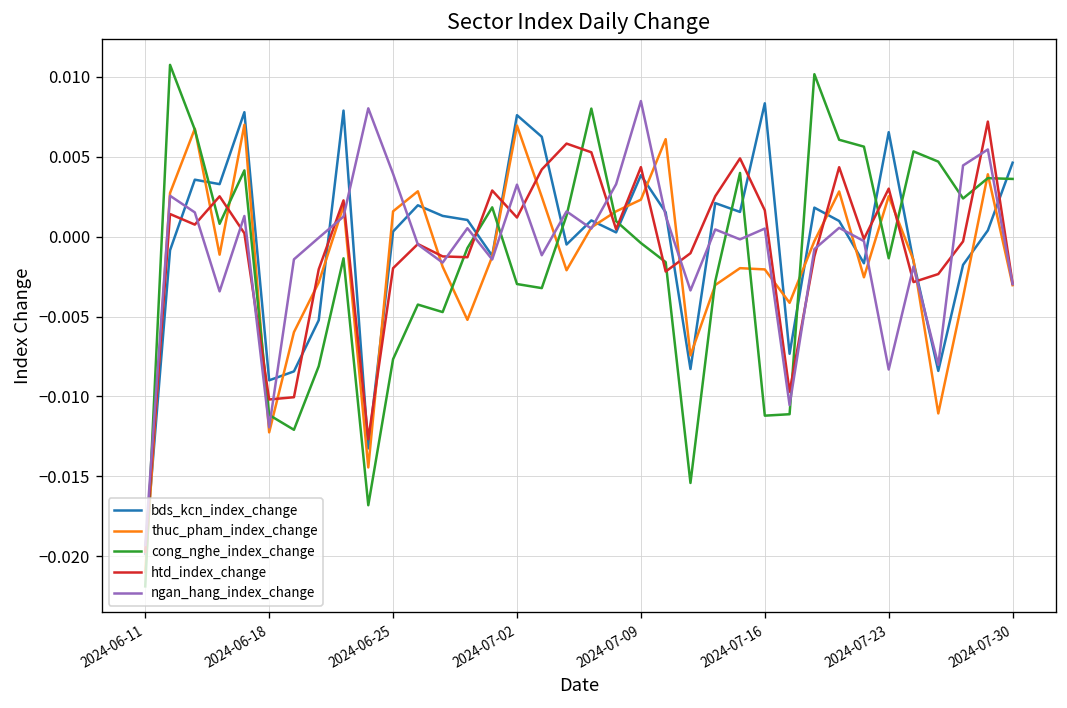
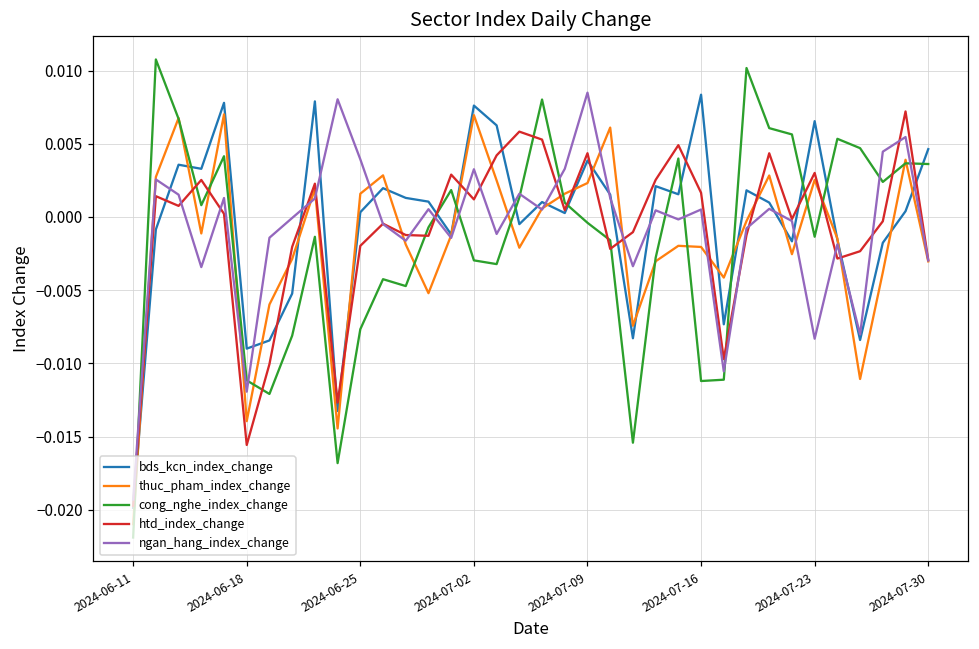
  {
    "bds_kcn_index_change": {
      "2024-06-18": -0.0090,
      "2024-06-25": 0.0003,
      "2024-07-02": 0.0076,
      "2024-07-09": 0.0038,
      "2024-07-16": 0.0084,
      "2024-07-23": 0.0065,
      "2024-07-30": 0.0046
    },
    "thuc_pham_index_change": {
-     "2024-06-18": -0.0123,
+     "2024-06-18": -0.0139,
      "2024-06-25": 0.0016,
      "2024-07-02": 0.0070,
      "2024-07-09": 0.0023,
      "2024-07-16": -0.0020,
      "2024-07-23": 0.0025
    },
    "cong_nghe_index_change": {
      "2024-06-18": -0.0112,
      "2024-06-25": -0.0077,
      "2024-07-02": -0.0030,
      "2024-07-09": -0.0004,
      "2024-07-16": -0.0112,
      "2024-07-23": -0.0014,
      "2024-07-30": 0.0036
    },
    "htd_index_change": {
-     "2024-06-18": -0.0102,
+     "2024-06-18": -0.0156,
      "2024-06-25": -0.0020,
      "2024-07-02": 0.0012,
      "2024-07-09": 0.0044,
      "2024-07-16": 0.0016,
      "2024-07-23": 0.0030
    },
    "ngan_hang_index_change": {
      "2024-06-18": -0.0119,
      "2024-06-25": 0.0039,
      "2024-07-02": 0.0033,
      "2024-07-09": 0.0085,
      "2024-07-16": 0.0005,
      "2024-07-23": -0.0083
    }
  }
